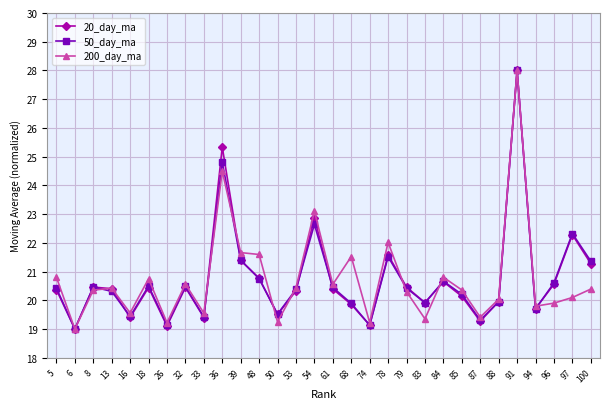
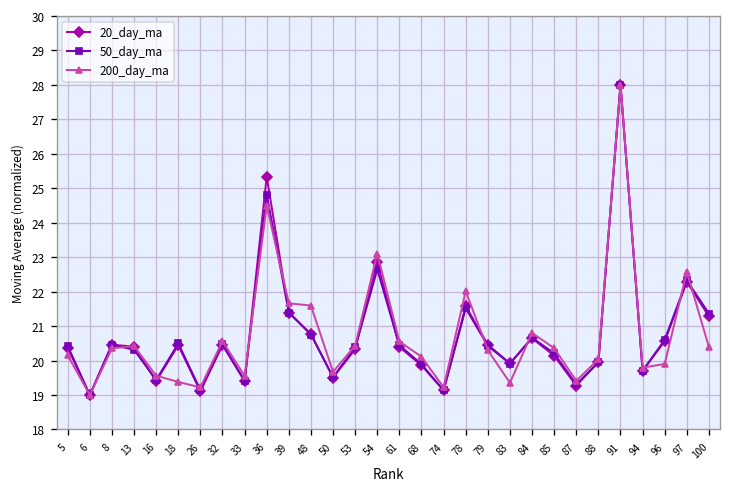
  {
    "200_day_ma": {
-     "5": 20.8,
+     "5": 20.1,
      "8": 20.4,
      "16": 19.6,
-     "18": 20.7,
+     "18": 19.4,
      "33": 19.6,
      "36": 24.5,
      "39": 21.7,
      "48": 21.6,
-     "50": 19.2,
+     "50": 19.7,
      "54": 23.1,
      "61": 20.6,
-     "68": 21.5,
+     "68": 20.1,
      "78": 22.0,
      "79": 20.3,
      "83": 19.4,
      "84": 20.8,
      "85": 20.4,
      "87": 19.4,
      "96": 19.9,
-     "97": 20.1,
+     "97": 22.6,
      "100": 20.4
    }
  }
